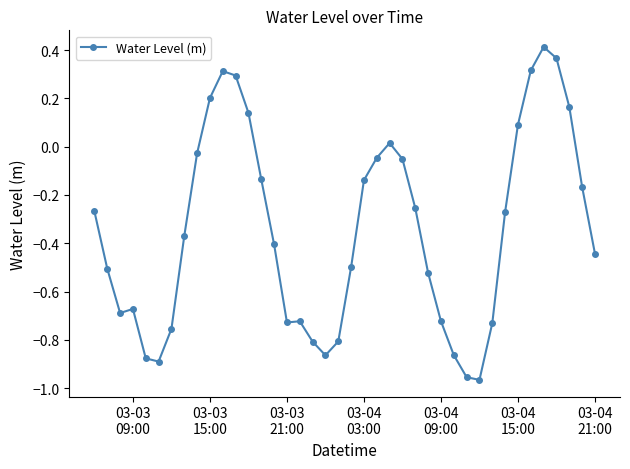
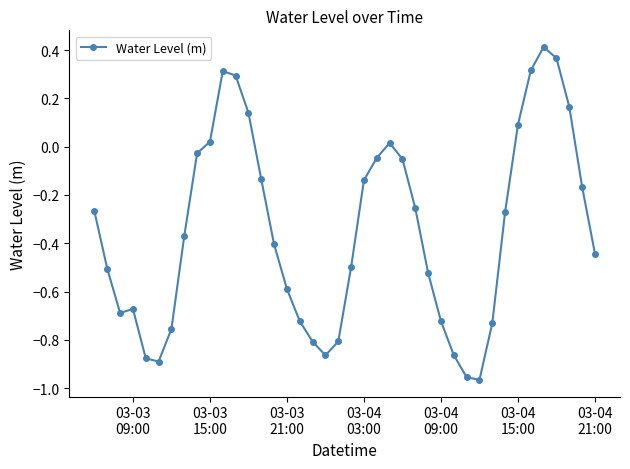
  {
    "03-03 09:00": -0.67,
-   "03-03 15:00": 0.20,
-   "03-03 21:00": -0.73,
+   "03-03 15:00": 0.02,
+   "03-03 21:00": -0.59,
    "03-04 03:00": -0.14,
    "03-04 09:00": -0.72,
    "03-04 15:00": 0.09,
    "03-04 21:00": -0.44
  }
